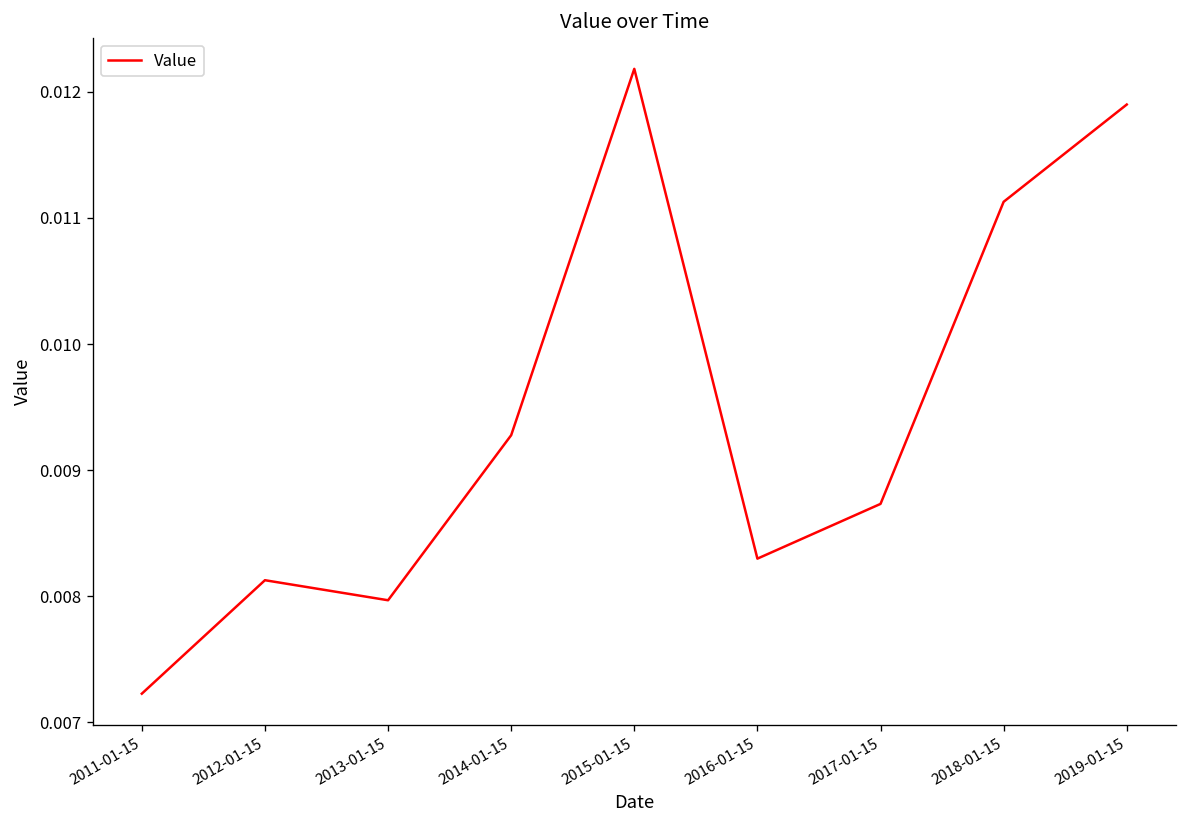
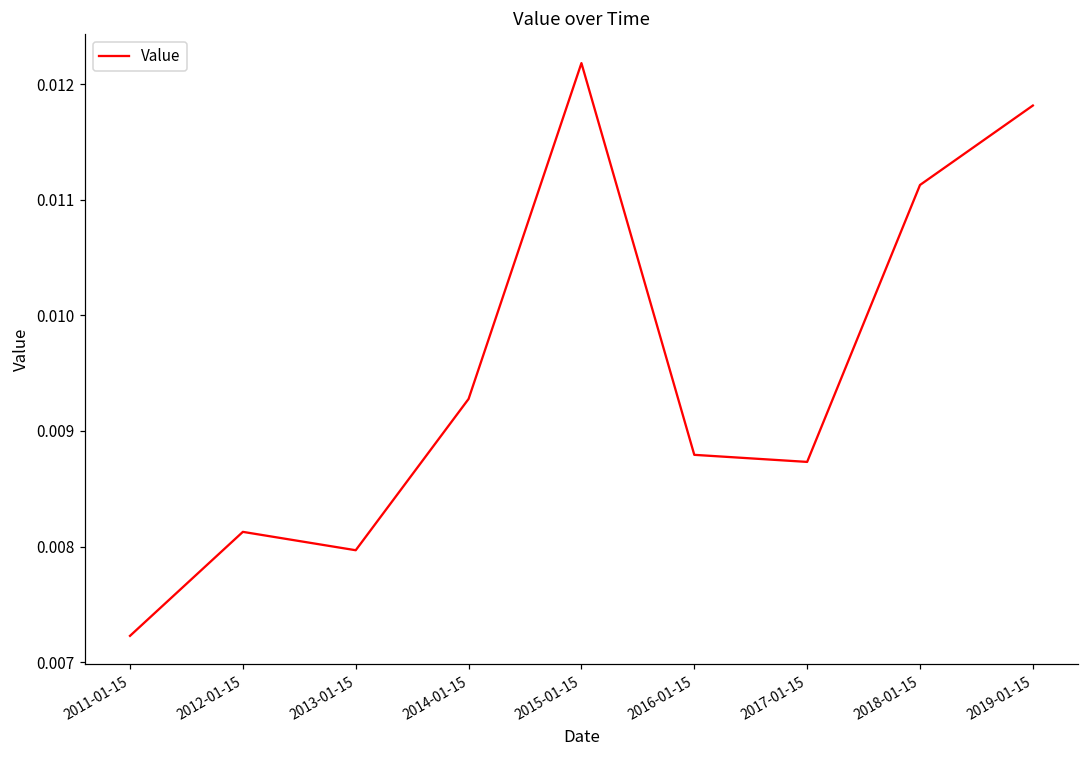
  {
    "2011-01-15": 0.00723,
    "2012-01-15": 0.00813,
    "2013-01-15": 0.00797,
    "2014-01-15": 0.00928,
    "2015-01-15": 0.01218,
-   "2016-01-15": 0.00830,
+   "2016-01-15": 0.00879,
    "2017-01-15": 0.00873,
    "2018-01-15": 0.01113,
-   "2019-01-15": 0.01190
+   "2019-01-15": 0.01182
  }
